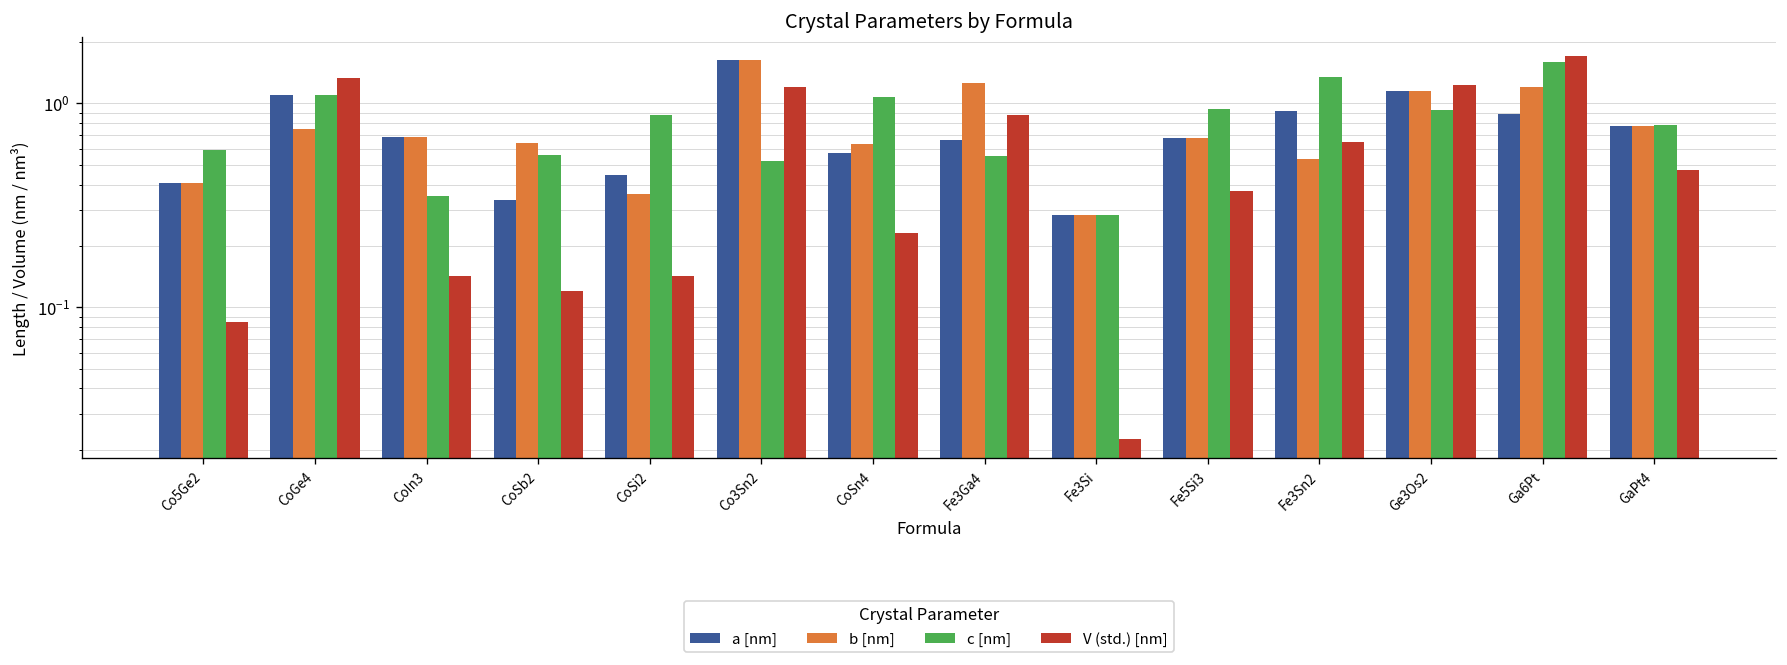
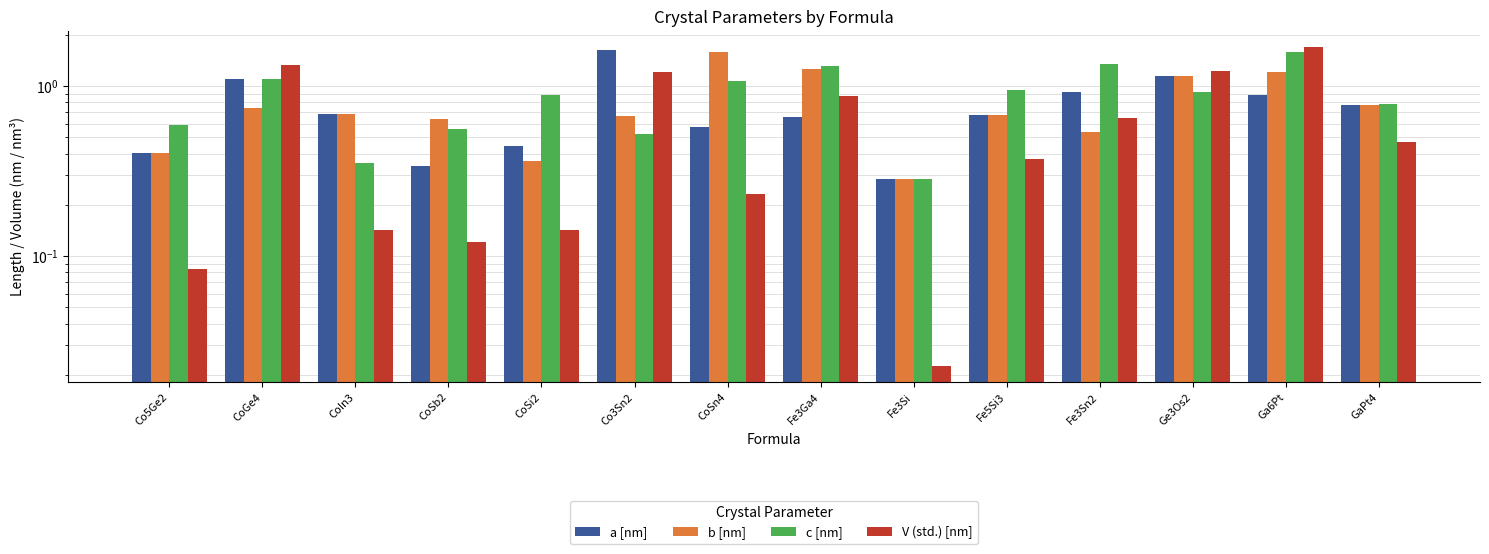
  {
    "a [nm]": {
      "Co5Ge2": 0.41,
      "CoGe4": 1.1,
      "CoIn3": 0.68,
      "CoSb2": 0.34,
      "CoSi2": 0.45,
      "Co3Sn2": 1.6,
      "CoSn4": 0.57,
      "Fe3Ga4": 0.66,
      "Fe3Si": 0.28,
      "Fe5Si3": 0.67,
      "Fe3Sn2": 0.9,
      "Ge3Os2": 1.2,
      "Ga6Pt": 0.9,
      "GaPt4": 0.8
    },
    "b [nm]": {
      "Co5Ge2": 0.41,
      "CoGe4": 0.7,
      "CoIn3": 0.68,
      "CoSb2": 0.64,
      "CoSi2": 0.36,
-     "Co3Sn2": 1.6,
-     "CoSn4": 0.63,
+     "Co3Sn2": 0.66,
+     "CoSn4": 1.6,
      "Fe3Ga4": 1.3,
      "Fe3Si": 0.28,
      "Fe5Si3": 0.67,
      "Fe3Sn2": 0.53,
      "Ge3Os2": 1.2,
      "Ga6Pt": 1.2,
      "GaPt4": 0.8
    },
    "c [nm]": {
      "Co5Ge2": 0.59,
      "CoGe4": 1.1,
      "CoIn3": 0.35,
      "CoSb2": 0.56,
      "CoSi2": 0.9,
      "Co3Sn2": 0.52,
      "CoSn4": 1.1,
-     "Fe3Ga4": 0.55,
+     "Fe3Ga4": 1.3,
      "Fe3Si": 0.28,
      "Fe5Si3": 0.9,
      "Fe3Sn2": 1.4,
      "Ge3Os2": 0.9,
      "Ga6Pt": 1.6,
      "GaPt4": 0.8
    },
    "V (std.) [nm]": {
      "Co5Ge2": 0.08,
      "CoGe4": 1.3,
      "CoIn3": 0.14,
      "CoSb2": 0.12,
      "CoSi2": 0.14,
      "Co3Sn2": 1.2,
      "CoSn4": 0.23,
      "Fe3Ga4": 0.9,
      "Fe3Si": 0.023,
      "Fe5Si3": 0.37,
      "Fe3Sn2": 0.65,
      "Ge3Os2": 1.2,
      "Ga6Pt": 1.7,
      "GaPt4": 0.47
    }
  }
